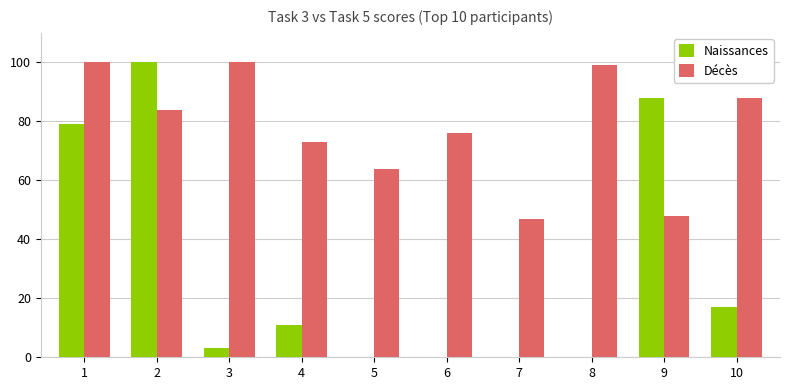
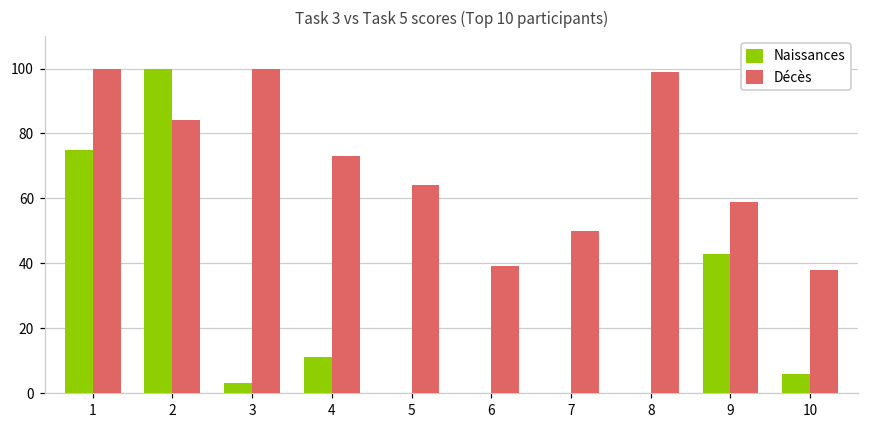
  {
    "Naissances": {
-     "1": 79,
+     "1": 75,
      "2": 100,
      "3": 3,
      "4": 11,
      "5": 0,
      "6": 0,
      "7": 0,
      "8": 0,
-     "9": 88,
-     "10": 17
+     "9": 43,
+     "10": 6
    },
    "Décès": {
      "1": 100,
      "2": 84,
      "3": 100,
      "4": 73,
      "5": 64,
-     "6": 76,
-     "7": 47,
+     "6": 39,
+     "7": 50,
      "8": 99,
-     "9": 48,
-     "10": 88
+     "9": 59,
+     "10": 38
    }
  }
